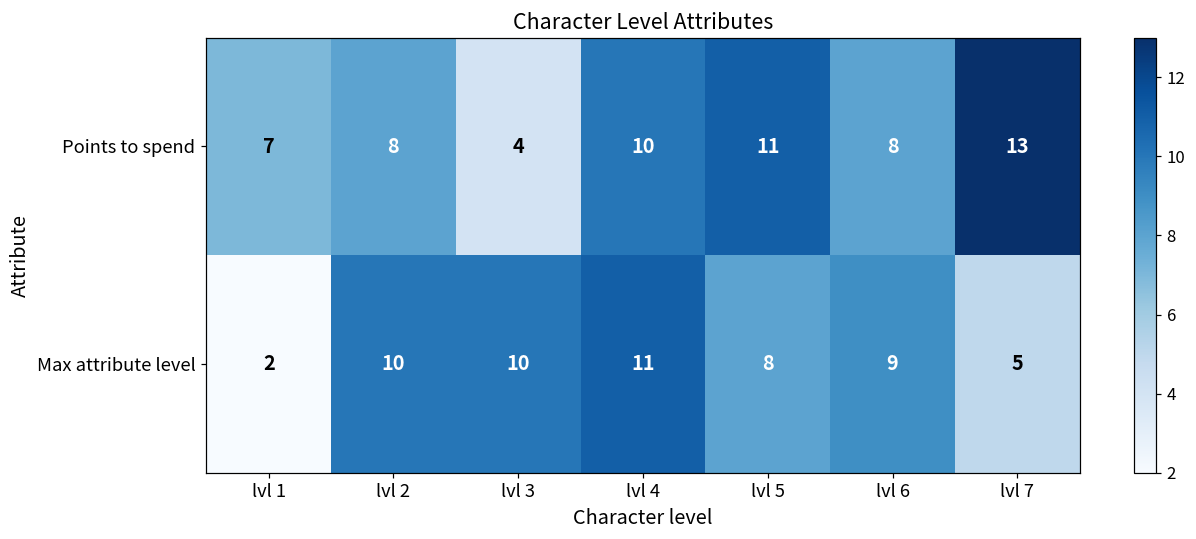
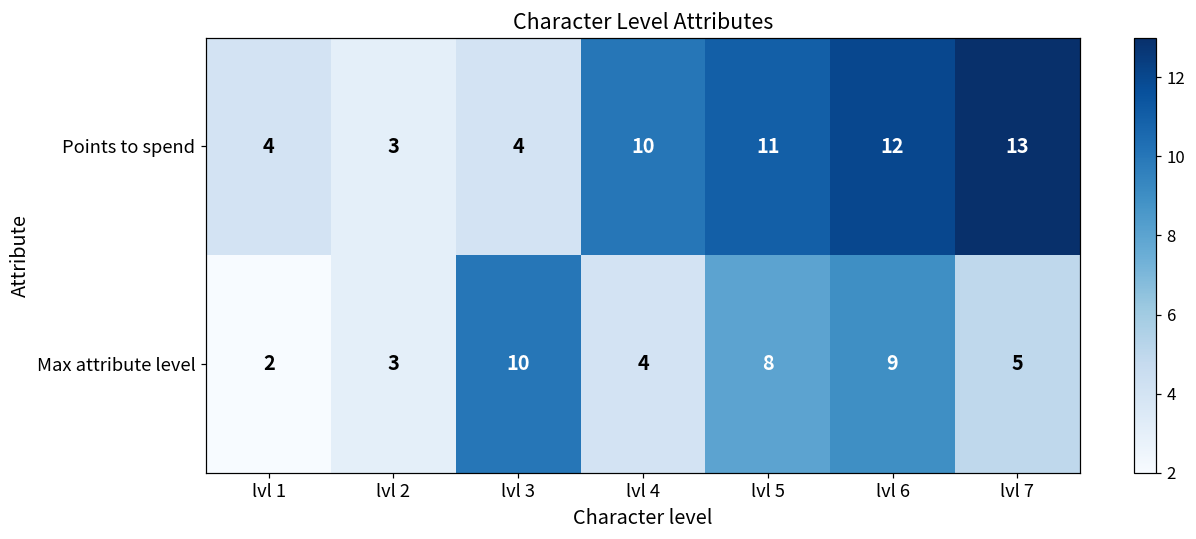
  {
    "Points to spend": {
-     "lvl 1": 7,
-     "lvl 2": 8,
+     "lvl 1": 4,
+     "lvl 2": 3,
      "lvl 3": 4,
      "lvl 4": 10,
      "lvl 5": 11,
-     "lvl 6": 8,
+     "lvl 6": 12,
      "lvl 7": 13
    },
    "Max attribute level": {
      "lvl 1": 2,
-     "lvl 2": 10,
+     "lvl 2": 3,
      "lvl 3": 10,
-     "lvl 4": 11,
+     "lvl 4": 4,
      "lvl 5": 8,
      "lvl 6": 9,
      "lvl 7": 5
    }
  }
